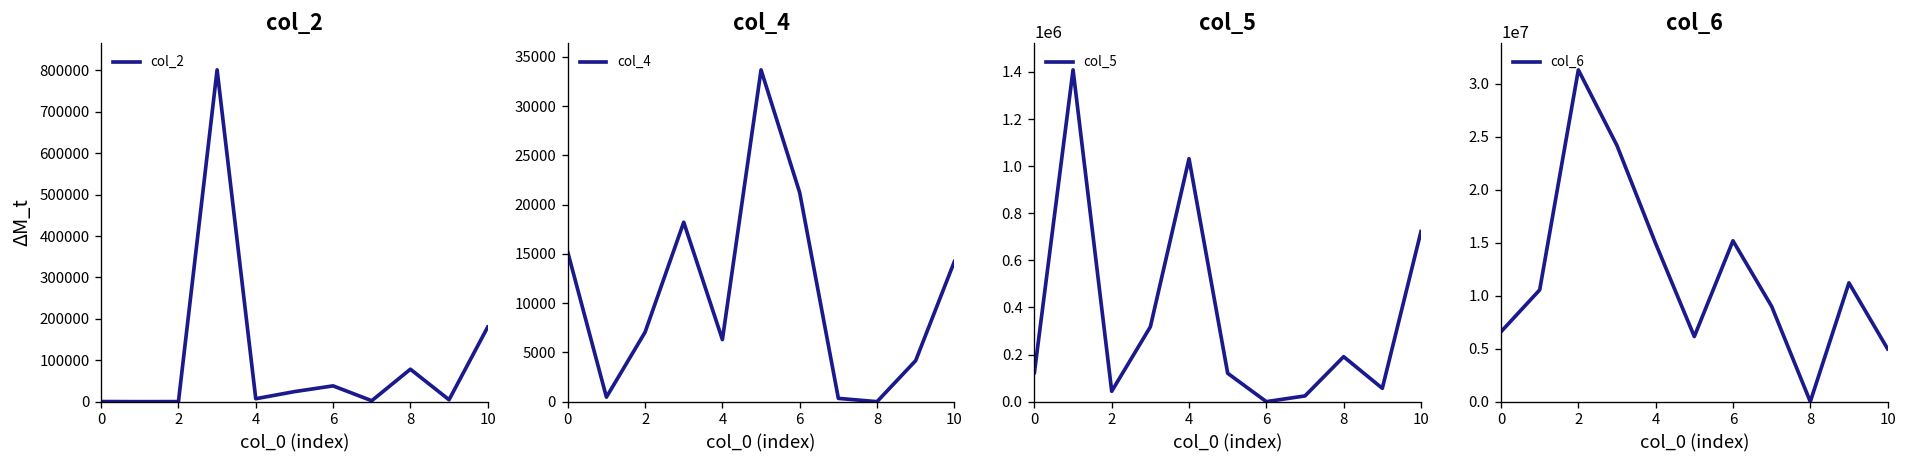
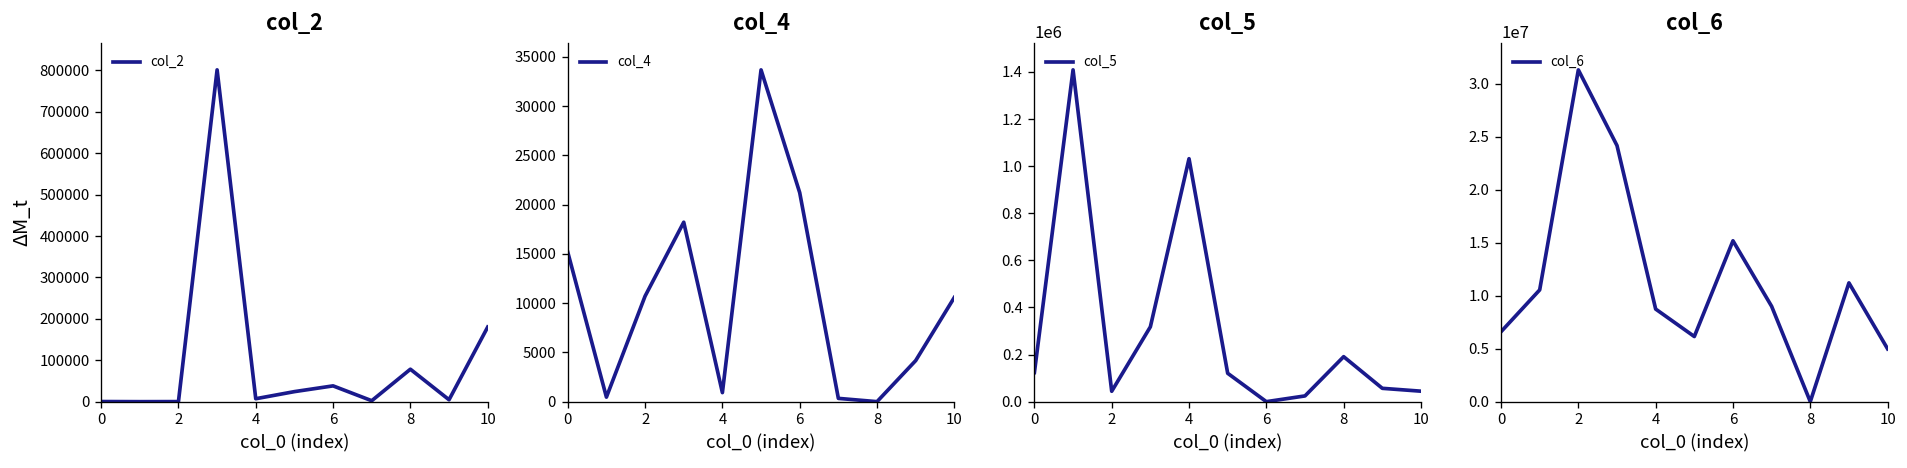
  {
    "col_2": {
      "0": 0,
      "2": 0,
      "4": 10000,
      "6": 40000,
      "8": 80000,
      "10": 180000
    },
    "col_4": {
      "0": 15000,
-     "2": 7000,
-     "4": 6000,
+     "2": 11000,
+     "4": 1000,
      "6": 21000,
      "8": 0,
-     "10": 14000
+     "10": 11000
    },
    "col_5": {
      "0": 120000,
      "2": 40000,
      "4": 1030000,
      "6": 0,
      "8": 190000,
-     "10": 720000
+     "10": 40000
    },
    "col_6": {
      "0": 7000000,
      "2": 31000000,
-     "4": 15000000,
+     "4": 9000000,
      "6": 15000000,
      "8": 0,
      "10": 5000000
    }
  }
